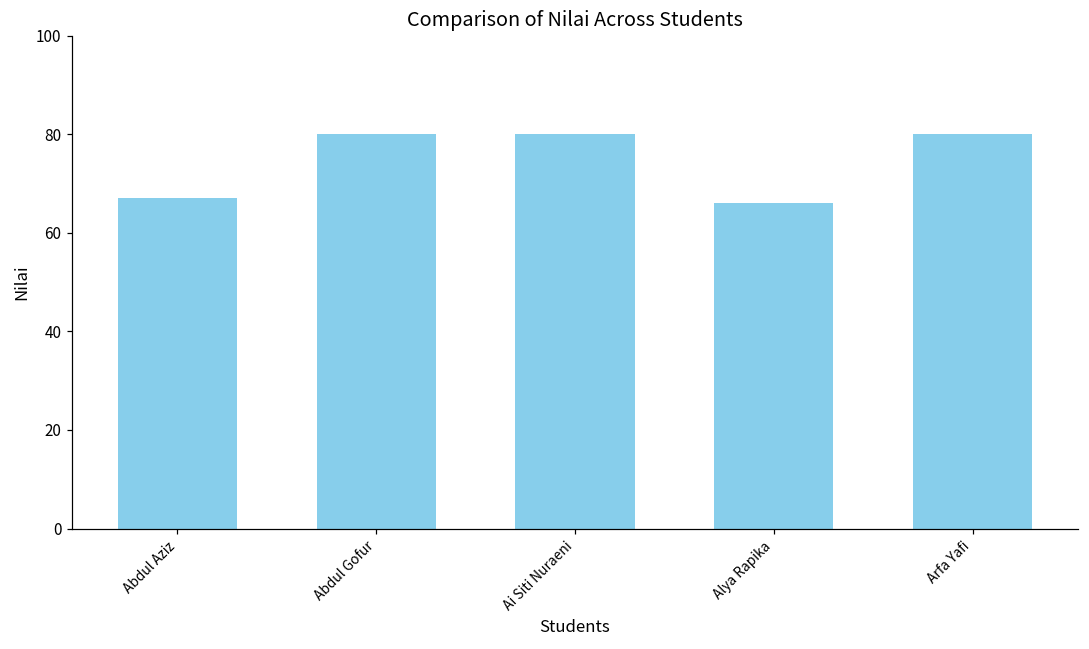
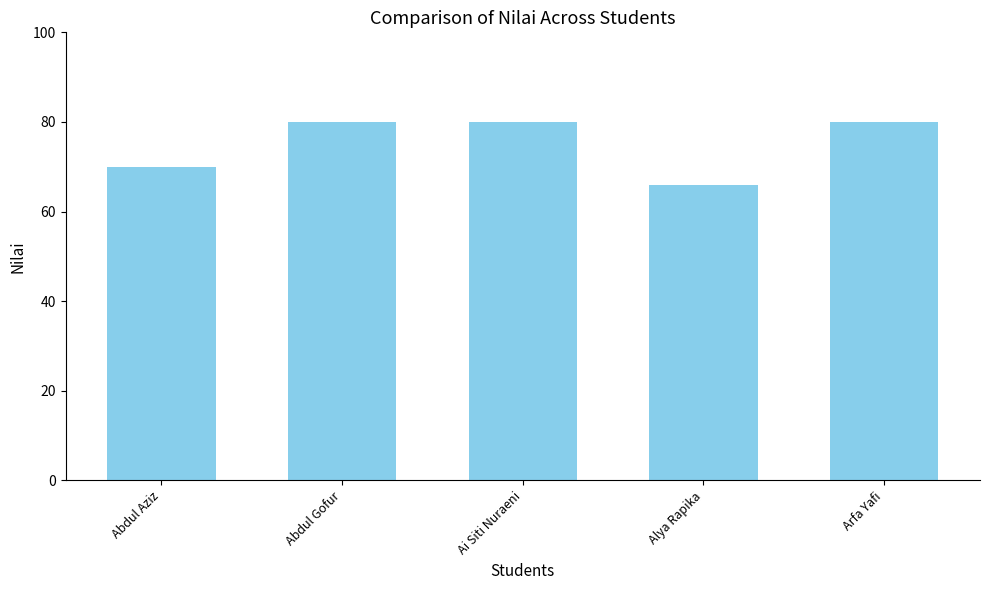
  {
-   "Abdul Aziz": 67,
+   "Abdul Aziz": 70,
    "Abdul Gofur": 80,
    "Ai Siti Nuraeni": 80,
    "Alya Rapika": 66,
    "Arfa Yafi": 80
  }
